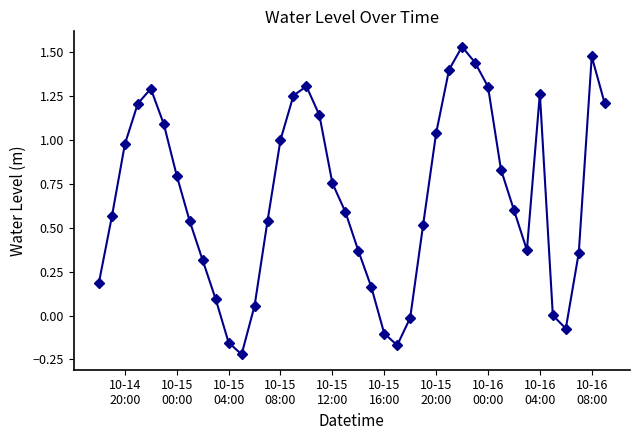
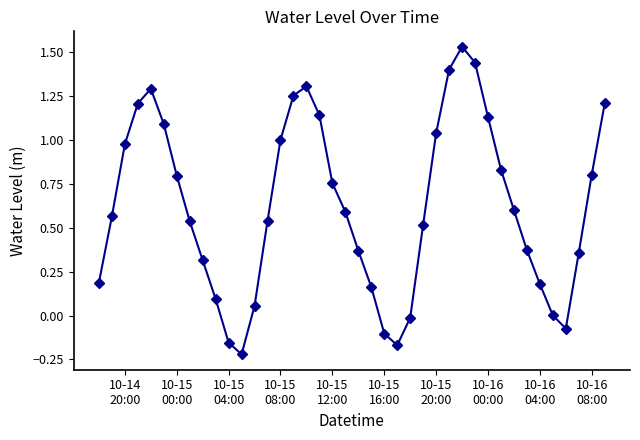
  {
    "10-14 20:00": 0.98,
    "10-15 00:00": 0.80,
    "10-15 04:00": -0.15,
    "10-15 08:00": 1.00,
    "10-15 12:00": 0.75,
    "10-15 16:00": -0.10,
    "10-15 20:00": 1.04,
-   "10-16 00:00": 1.30,
-   "10-16 04:00": 1.26,
-   "10-16 08:00": 1.48
+   "10-16 00:00": 1.13,
+   "10-16 04:00": 0.18,
+   "10-16 08:00": 0.80
  }
